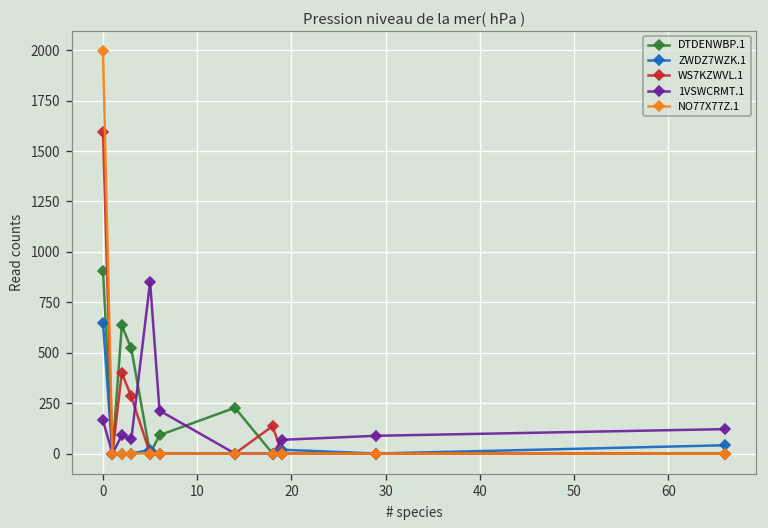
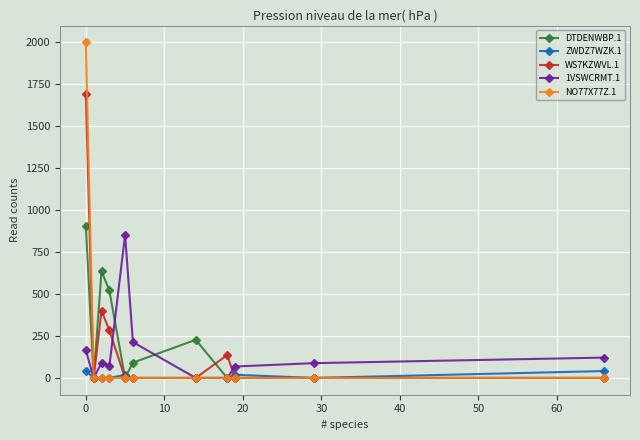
  {
    "DTDENWBP.1": {
      "0": 910
    },
    "ZWDZ7WZK.1": {
-     "0": 650
+     "0": 40
    },
    "WS7KZWVL.1": {
-     "0": 1600
+     "0": 1690
    },
    "1VSWCRMT.1": {
      "0": 160
    },
    "NO77X77Z.1": {
      "0": 2000
    }
  }
